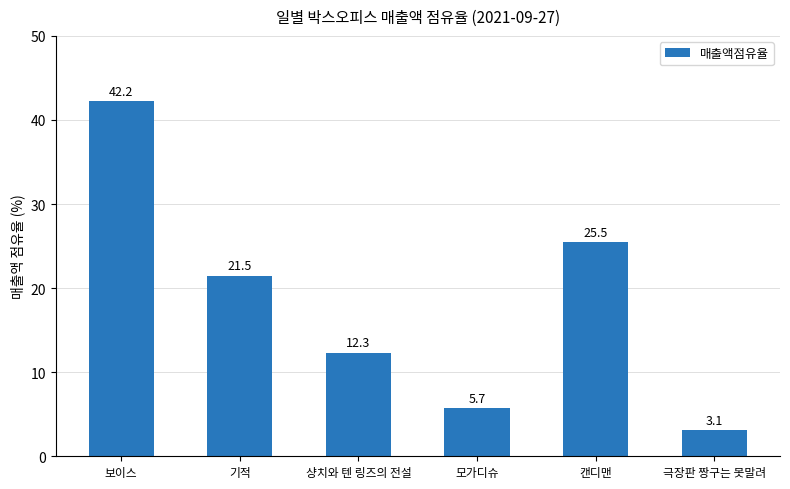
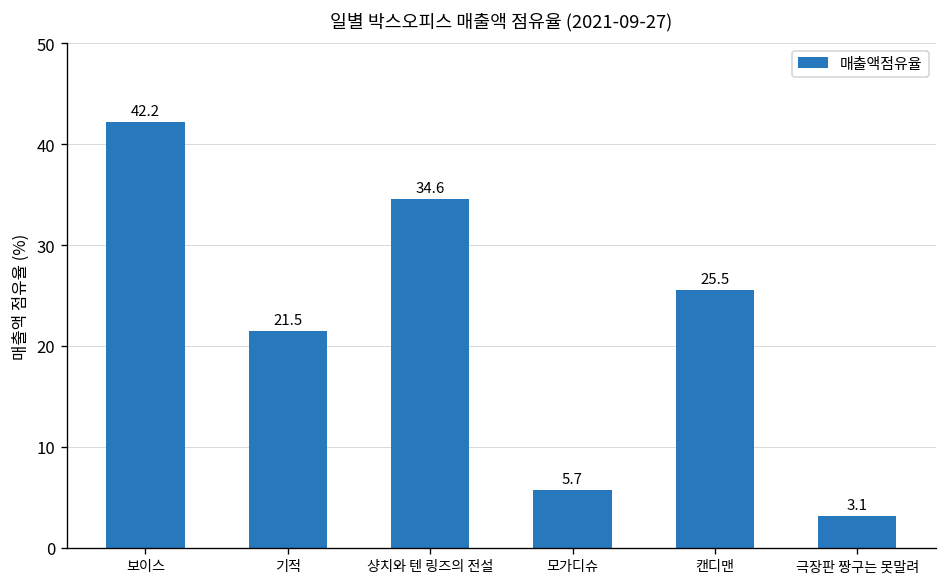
  {
    "보이스": 42.2,
    "기적": 21.5,
-   "샹치와 텐 링즈의 전설": 12.3,
+   "샹치와 텐 링즈의 전설": 34.6,
    "모가디슈": 5.7,
    "캔디맨": 25.5,
    "극장판 짱구는 못말려": 3.1
  }
